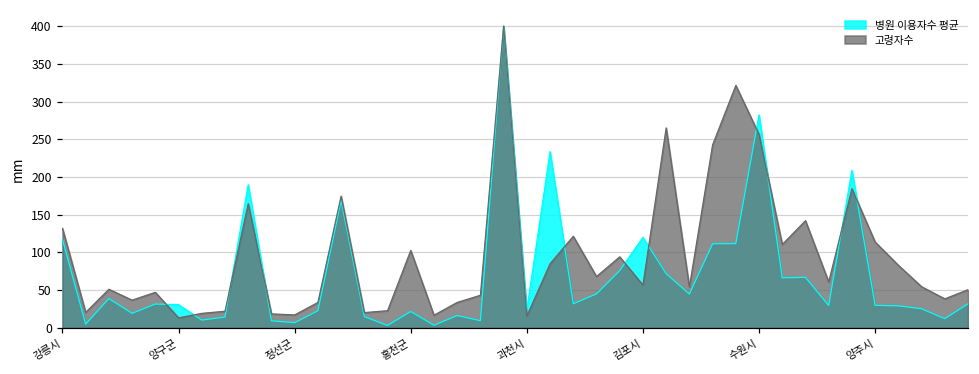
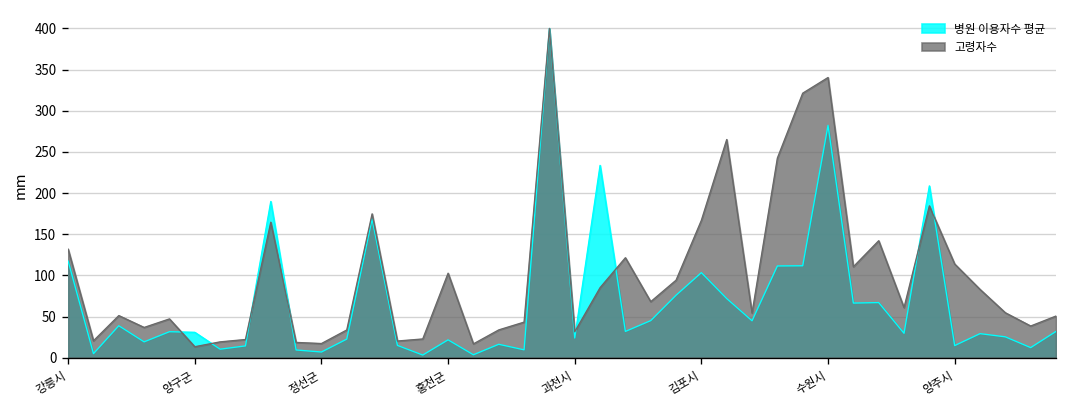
  {
    "병원 이용자수 평균": {
      "강릉시": 120,
      "양구군": 30,
      "정선군": 10,
      "홍천군": 20,
      "과천시": 20,
-     "김포시": 120,
+     "김포시": 100,
      "수원시": 280,
-     "양주시": 30
+     "양주시": 10
    },
    "고령자수": {
      "강릉시": 130,
      "양구군": 10,
      "정선군": 20,
      "홍천군": 100,
-     "과천시": 20,
-     "김포시": 60,
-     "수원시": 260,
+     "과천시": 30,
+     "김포시": 170,
+     "수원시": 340,
      "양주시": 110
    }
  }
